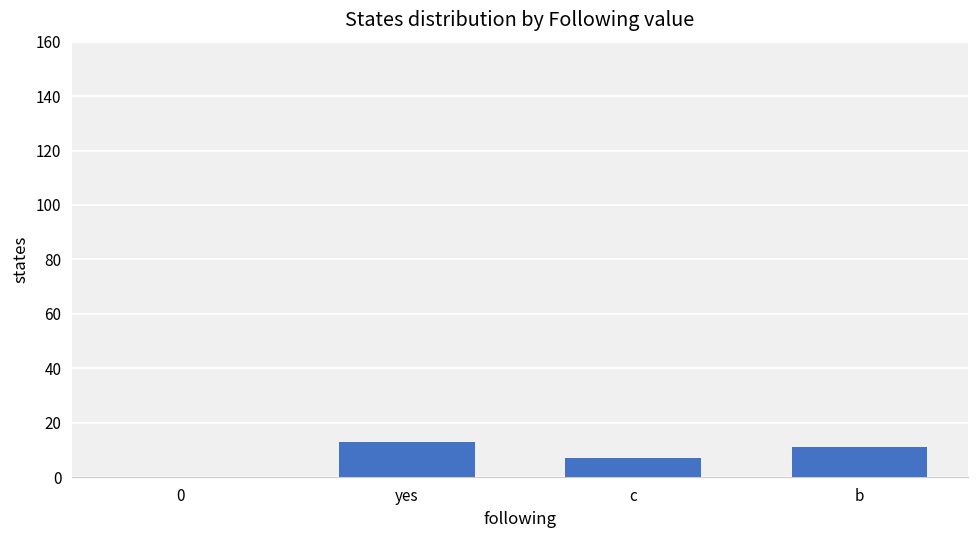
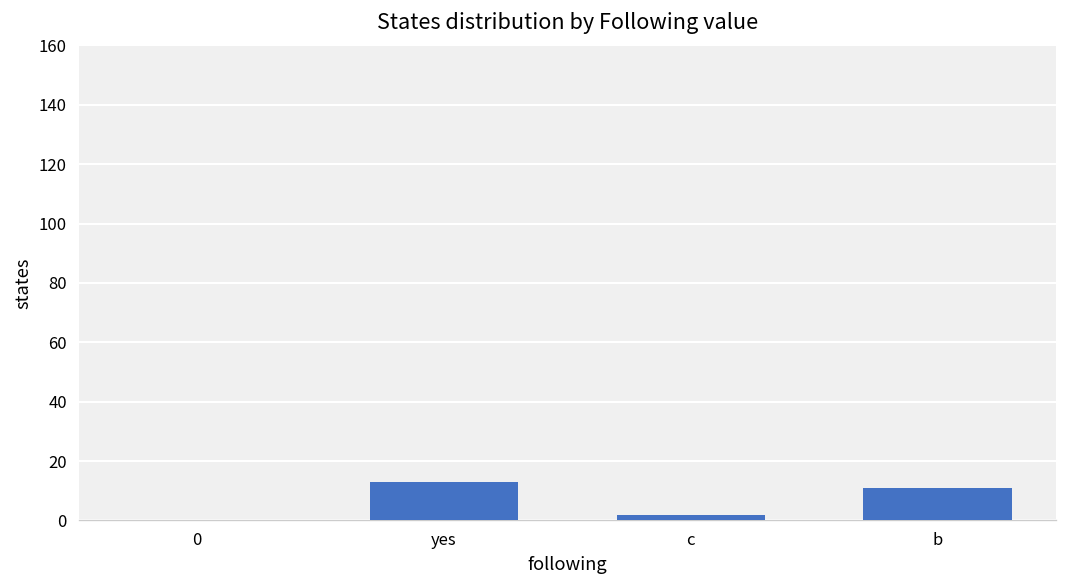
  {
    "0": 0,
    "yes": 13,
-   "c": 7,
+   "c": 2,
    "b": 11
  }
